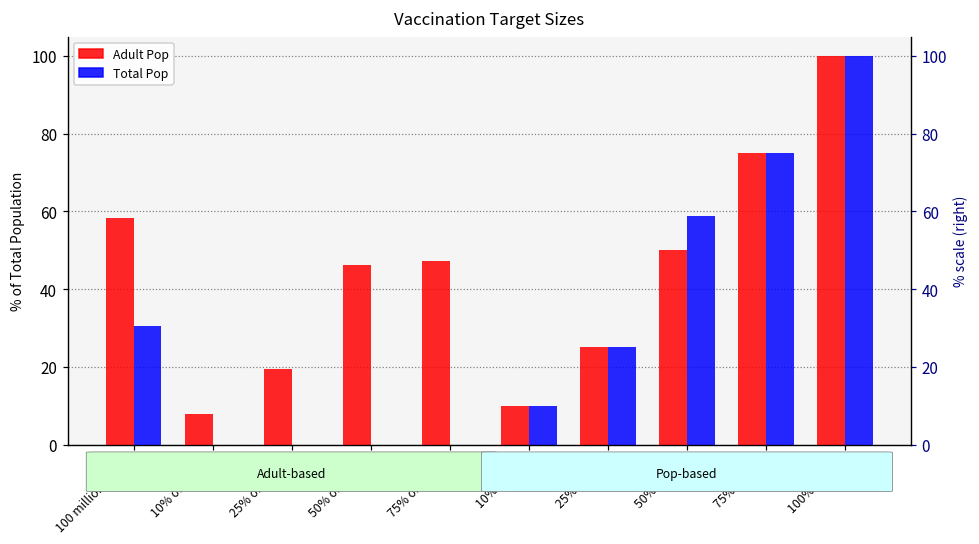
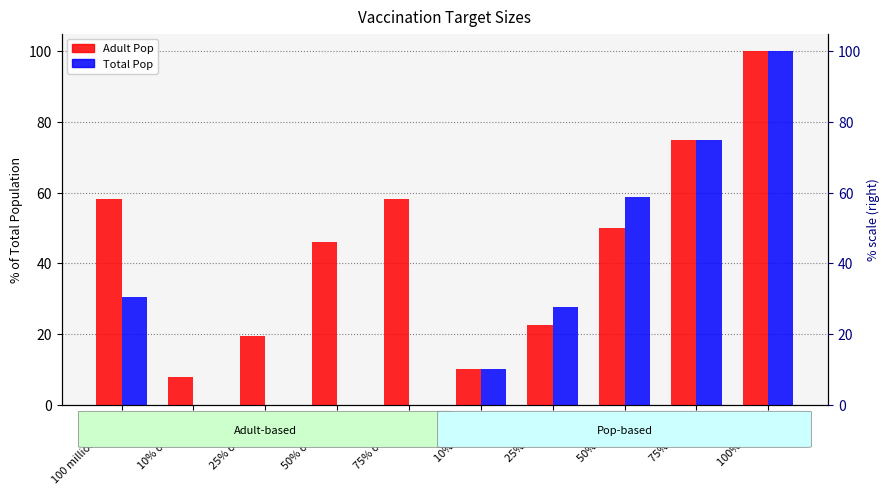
  {
    "Adult Pop": {
      "100 million doses": 58,
      "10% of adults": 8,
      "25% of adults": 19,
      "50% of adults": 46,
-     "75% of adults": 47,
+     "75% of adults": 58,
      "10% of pop": 10,
-     "25% of pop": 25,
+     "25% of pop": 23,
      "50% of pop": 50,
      "75% of pop": 75,
      "100% of pop": 100
    },
    "Total Pop": {
      "100 million doses": 30,
      "10% of adults": 0,
      "25% of adults": 0,
      "50% of adults": 0,
      "75% of adults": 0,
      "10% of pop": 10,
-     "25% of pop": 25,
+     "25% of pop": 28,
      "50% of pop": 59,
      "75% of pop": 75,
      "100% of pop": 100
    }
  }
